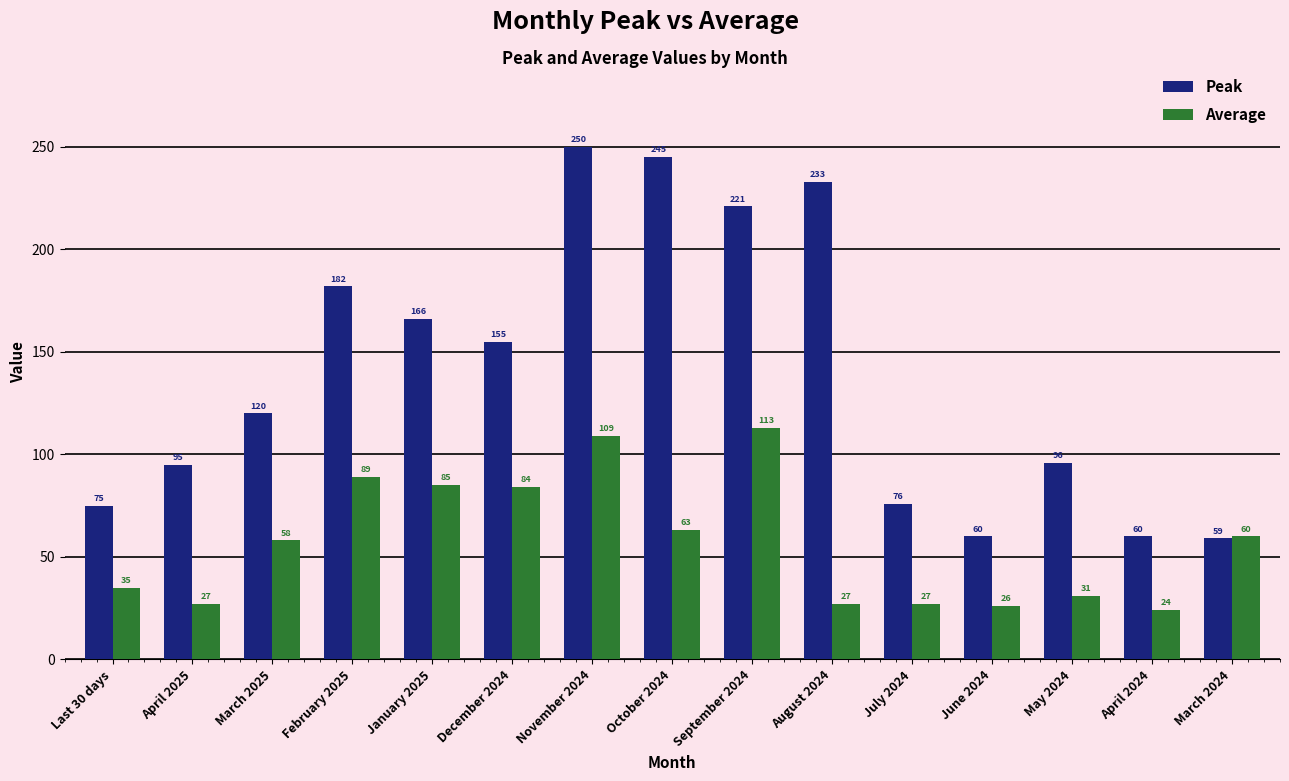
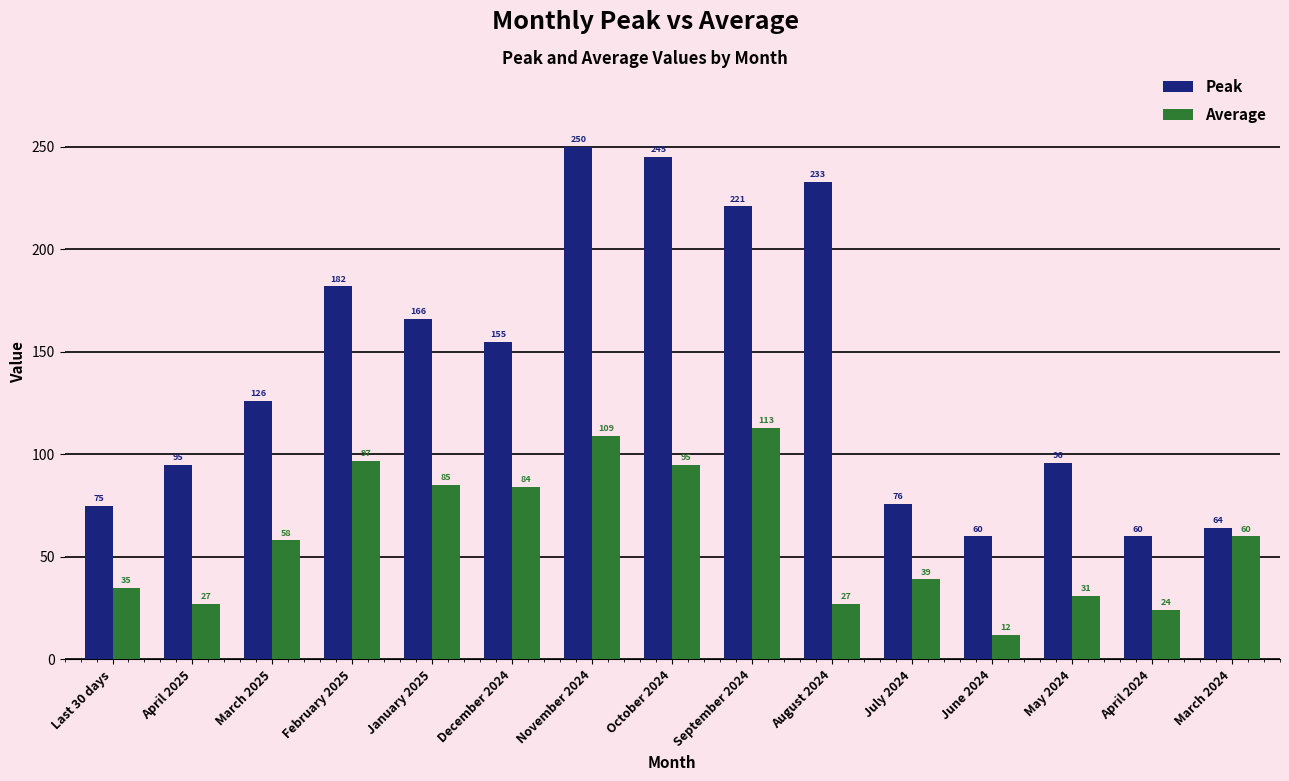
  {
    "Peak": {
      "Last 30 days": 75,
      "April 2025": 95,
-     "March 2025": 120,
+     "March 2025": 126,
      "February 2025": 182,
      "January 2025": 166,
      "December 2024": 155,
      "November 2024": 250,
      "October 2024": 245,
      "September 2024": 221,
      "August 2024": 233,
      "July 2024": 76,
      "June 2024": 60,
      "May 2024": 96,
      "April 2024": 60,
-     "March 2024": 59
+     "March 2024": 64
    },
    "Average": {
      "Last 30 days": 35,
      "April 2025": 27,
      "March 2025": 58,
-     "February 2025": 89,
+     "February 2025": 97,
      "January 2025": 85,
      "December 2024": 84,
      "November 2024": 109,
-     "October 2024": 63,
+     "October 2024": 95,
      "September 2024": 113,
      "August 2024": 27,
-     "July 2024": 27,
-     "June 2024": 26,
+     "July 2024": 39,
+     "June 2024": 12,
      "May 2024": 31,
      "April 2024": 24,
      "March 2024": 60
    }
  }
